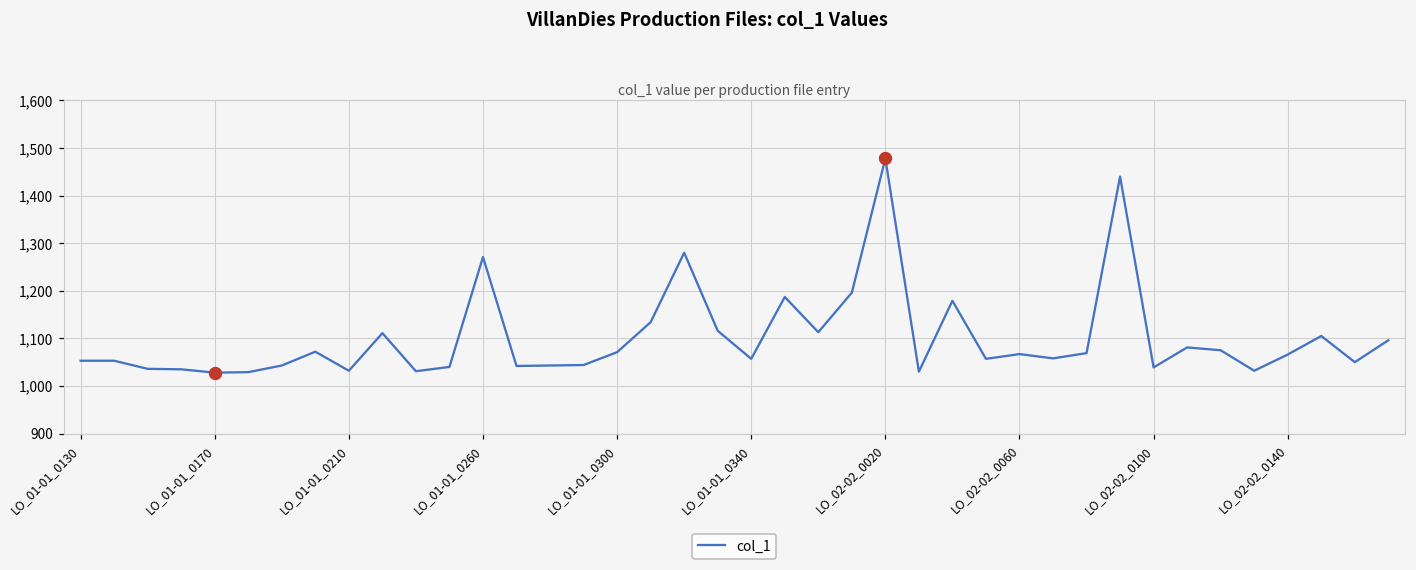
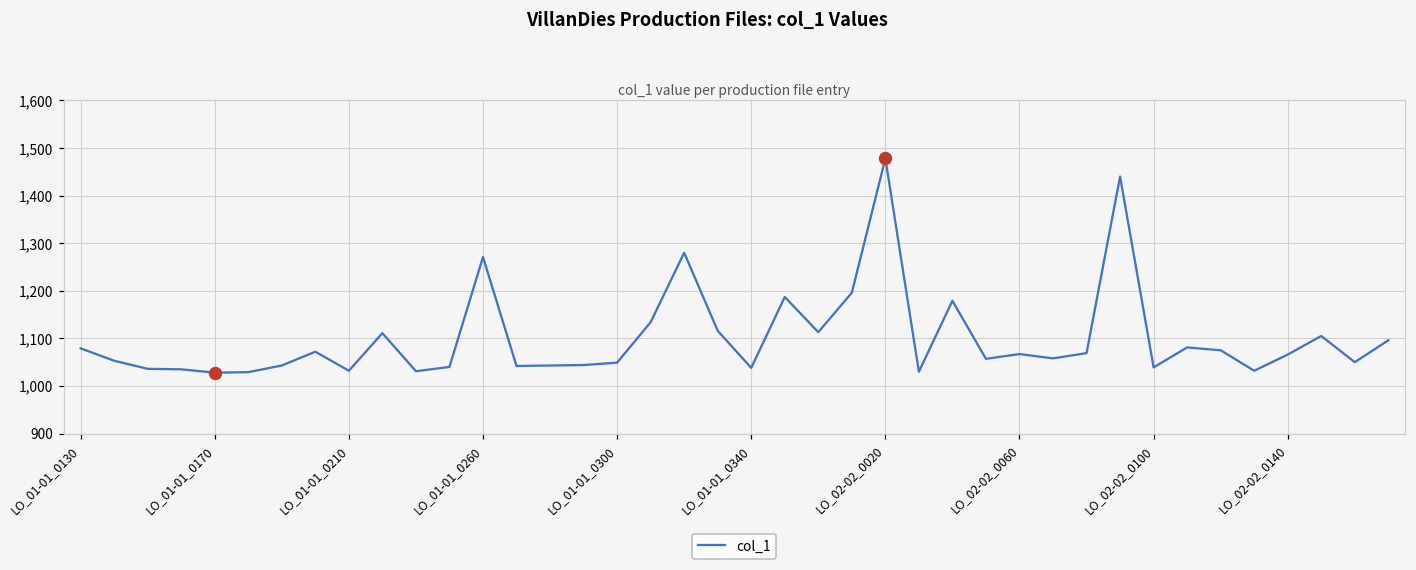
  {
    "col_1": {
-     "LO_01-01_0130": "1,050",
+     "LO_01-01_0130": "1,080",
      "LO_01-01_0210": "1,030",
      "LO_01-01_0260": "1,270",
-     "LO_01-01_0300": "1,070",
-     "LO_01-01_0340": "1,060",
+     "LO_01-01_0300": "1,050",
+     "LO_01-01_0340": "1,040",
      "LO_02-02_0060": "1,070",
      "LO_02-02_0100": "1,040",
      "LO_02-02_0140": "1,070"
    }
  }
